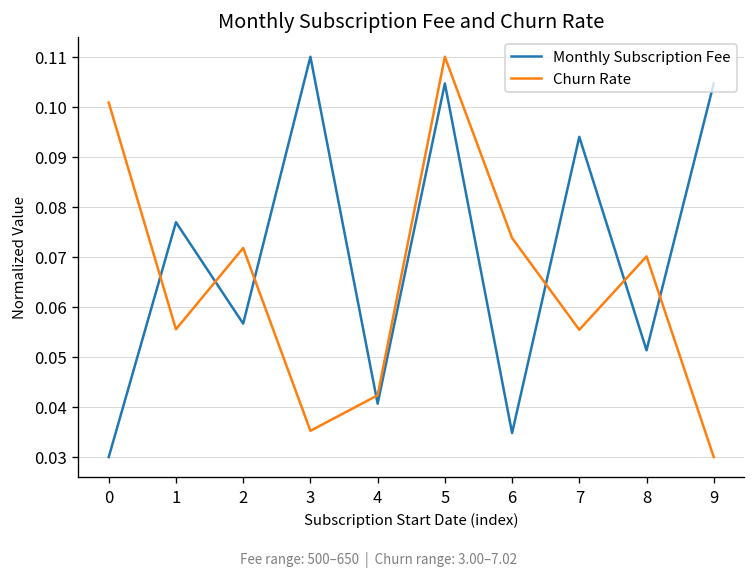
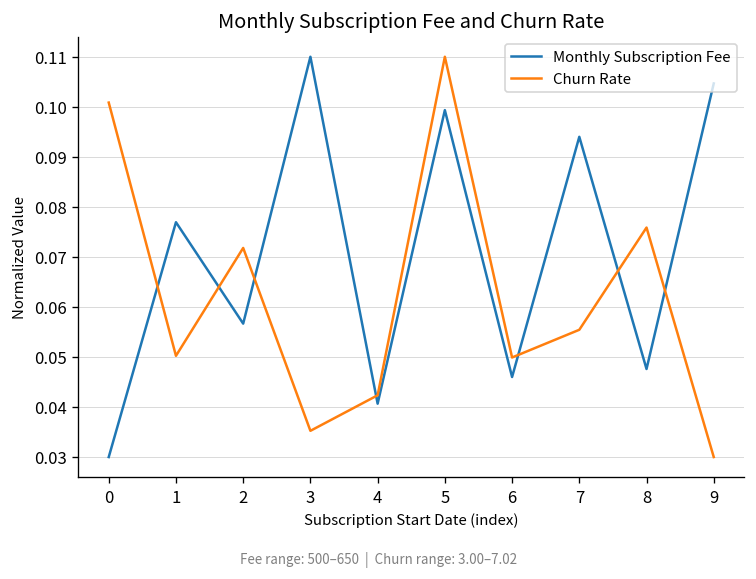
  {
    "Monthly Subscription Fee": {
      "0": 0.030,
      "1": 0.077,
      "2": 0.057,
      "3": 0.110,
      "4": 0.041,
-     "5": 0.105,
-     "6": 0.035,
+     "5": 0.099,
+     "6": 0.046,
      "7": 0.094,
-     "8": 0.051
+     "8": 0.048
    },
    "Churn Rate": {
      "0": 0.101,
-     "1": 0.056,
+     "1": 0.050,
      "2": 0.072,
      "3": 0.035,
      "4": 0.042,
      "5": 0.110,
-     "6": 0.074,
+     "6": 0.050,
      "7": 0.055,
-     "8": 0.070,
+     "8": 0.076,
      "9": 0.030
    }
  }
